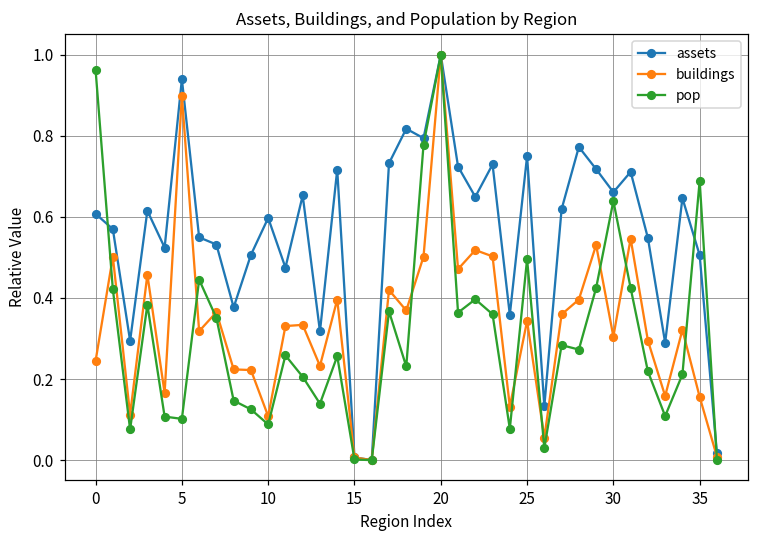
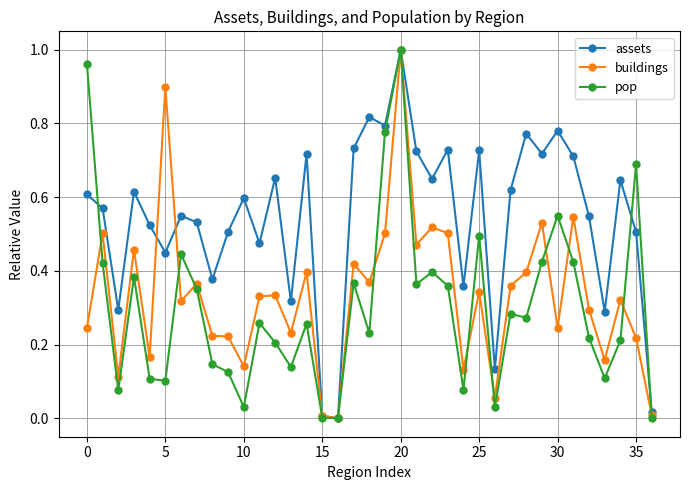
  {
    "assets": {
      "0": 0.61,
-     "5": 0.94,
+     "5": 0.45,
      "10": 0.60,
-     "25": 0.75,
-     "30": 0.66,
+     "25": 0.73,
+     "30": 0.78,
      "35": 0.51
    },
    "buildings": {
      "0": 0.24,
      "5": 0.90,
-     "10": 0.11,
+     "10": 0.14,
      "25": 0.34,
-     "30": 0.30,
-     "35": 0.16
+     "30": 0.25,
+     "35": 0.22
    },
    "pop": {
      "0": 0.96,
      "5": 0.10,
-     "10": 0.09,
+     "10": 0.03,
      "25": 0.50,
-     "30": 0.64,
+     "30": 0.55,
      "35": 0.69
    }
  }
